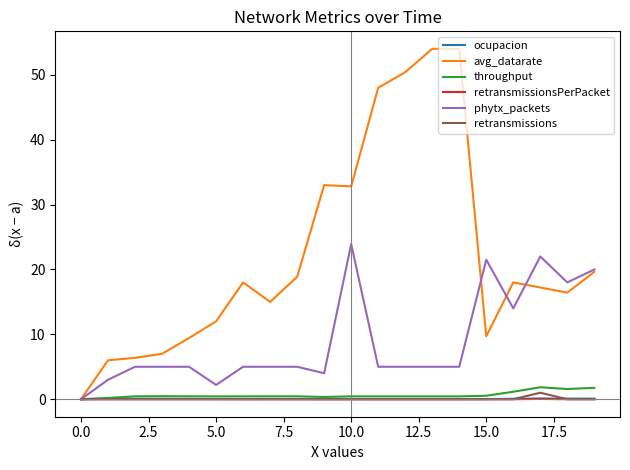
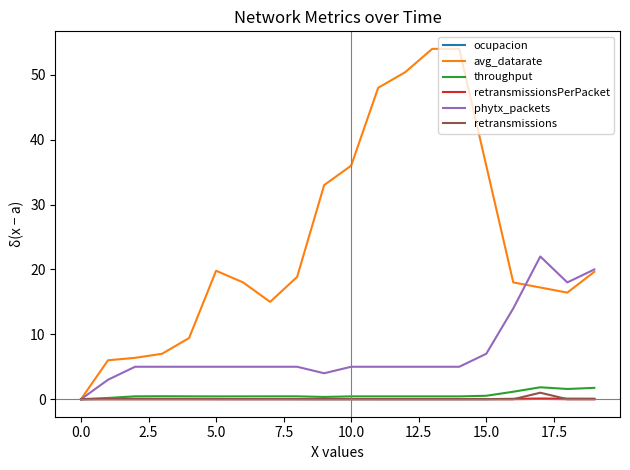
  {
    "avg_datarate": {
-     "5.0": 12,
-     "10.0": 33,
-     "15.0": 10
+     "5.0": 20,
+     "10.0": 36,
+     "15.0": 36
    },
    "throughput": {
      "5.0": 0,
      "10.0": 0,
      "15.0": 1
    },
    "phytx_packets": {
-     "5.0": 2,
-     "10.0": 24,
-     "15.0": 22
+     "5.0": 5,
+     "10.0": 5,
+     "15.0": 7
    }
  }
